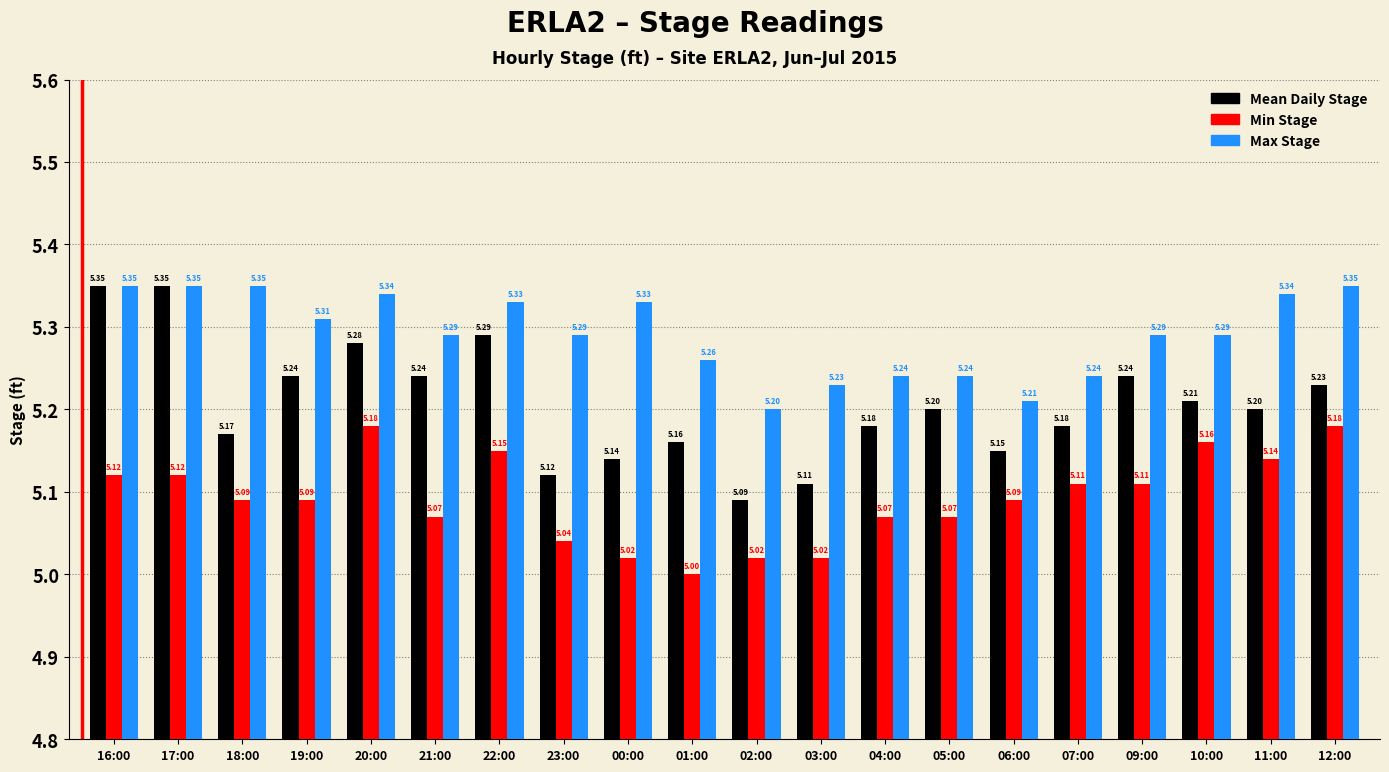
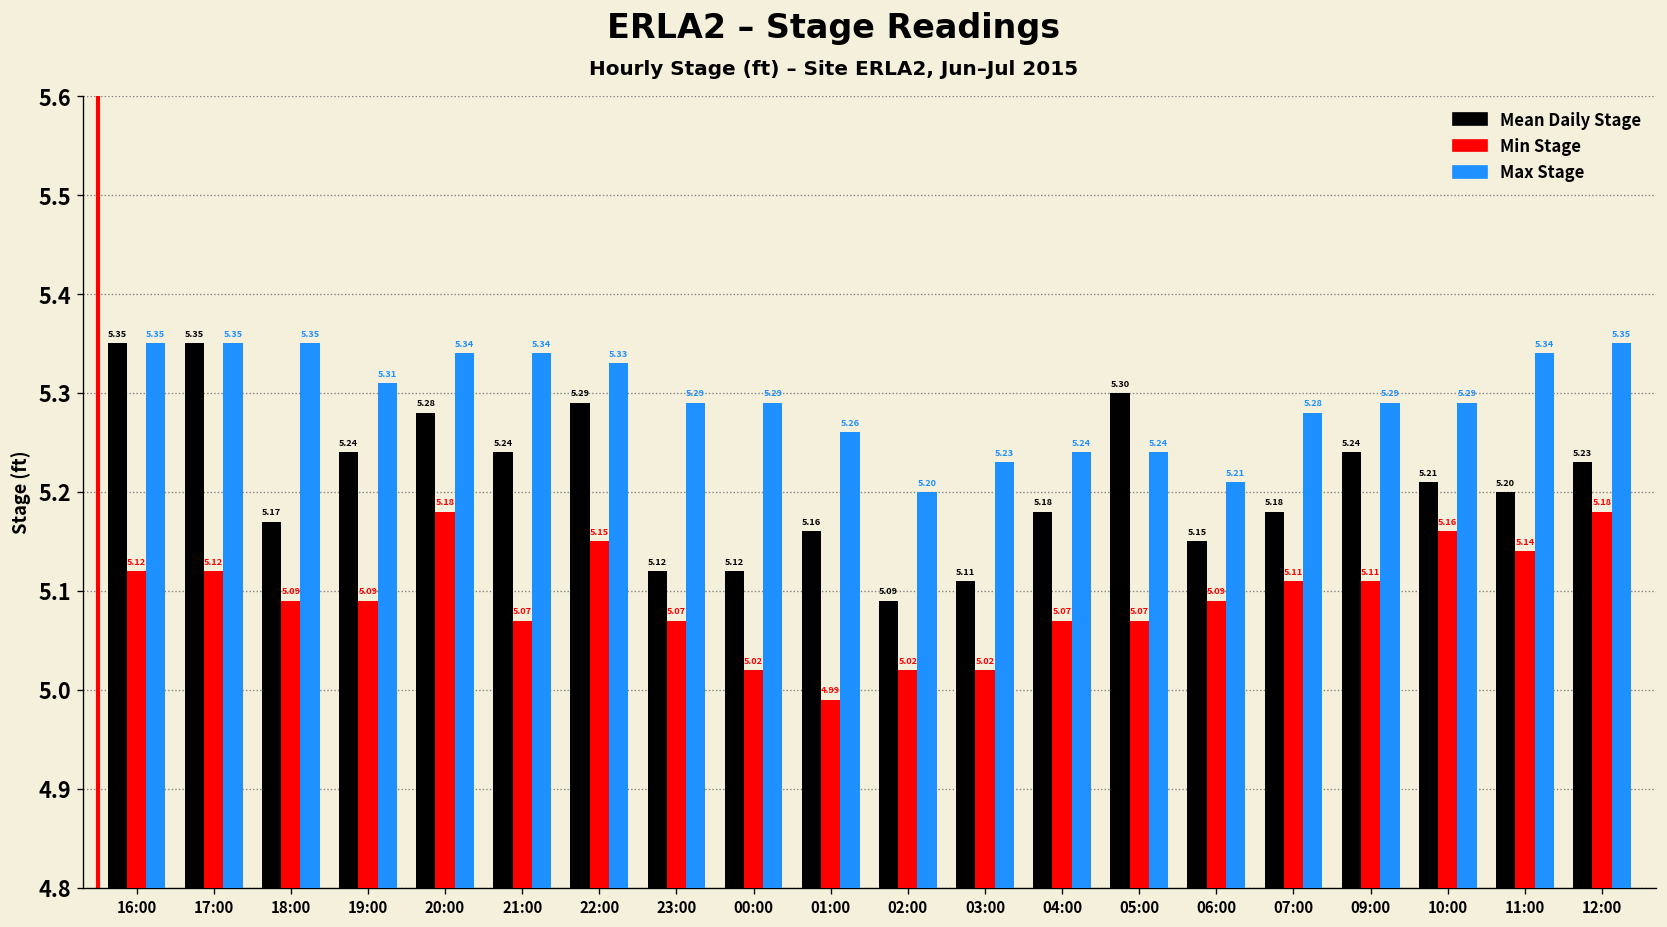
  {
    "Mean Daily Stage": {
      "16:00": 5.35,
      "17:00": 5.35,
      "18:00": 5.17,
      "19:00": 5.24,
      "20:00": 5.28,
      "21:00": 5.24,
      "22:00": 5.29,
      "23:00": 5.12,
-     "00:00": 5.14,
+     "00:00": 5.12,
      "01:00": 5.16,
      "02:00": 5.09,
      "03:00": 5.11,
      "04:00": 5.18,
-     "05:00": 5.20,
+     "05:00": 5.30,
      "06:00": 5.15,
      "07:00": 5.18,
      "09:00": 5.24,
      "10:00": 5.21,
      "11:00": 5.20,
      "12:00": 5.23
    },
    "Min Stage": {
      "16:00": 5.12,
      "17:00": 5.12,
      "18:00": 5.09,
      "19:00": 5.09,
      "20:00": 5.18,
      "21:00": 5.07,
      "22:00": 5.15,
-     "23:00": 5.04,
+     "23:00": 5.07,
      "00:00": 5.02,
-     "01:00": 5.00,
+     "01:00": 4.99,
      "02:00": 5.02,
      "03:00": 5.02,
      "04:00": 5.07,
      "05:00": 5.07,
      "06:00": 5.09,
      "07:00": 5.11,
      "09:00": 5.11,
      "10:00": 5.16,
      "11:00": 5.14,
      "12:00": 5.18
    },
    "Max Stage": {
      "16:00": 5.35,
      "17:00": 5.35,
      "18:00": 5.35,
      "19:00": 5.31,
      "20:00": 5.34,
-     "21:00": 5.29,
+     "21:00": 5.34,
      "22:00": 5.33,
      "23:00": 5.29,
-     "00:00": 5.33,
+     "00:00": 5.29,
      "01:00": 5.26,
      "02:00": 5.20,
      "03:00": 5.23,
      "04:00": 5.24,
      "05:00": 5.24,
      "06:00": 5.21,
-     "07:00": 5.24,
+     "07:00": 5.28,
      "09:00": 5.29,
      "10:00": 5.29,
      "11:00": 5.34,
      "12:00": 5.35
    }
  }
